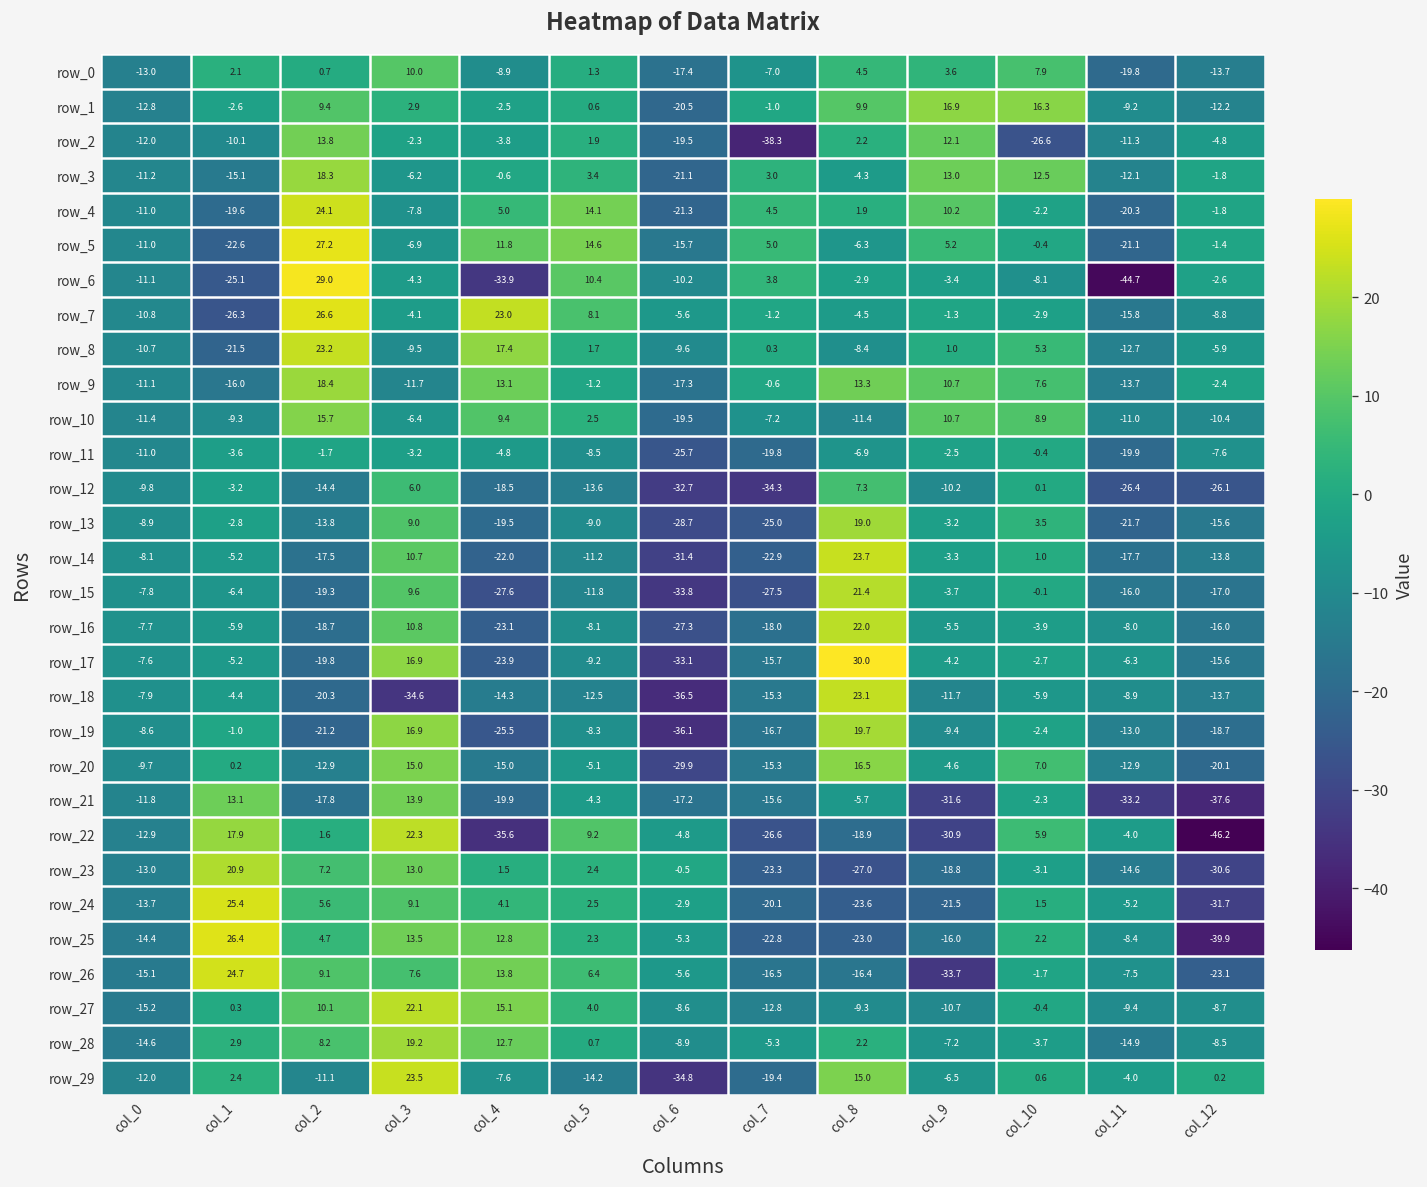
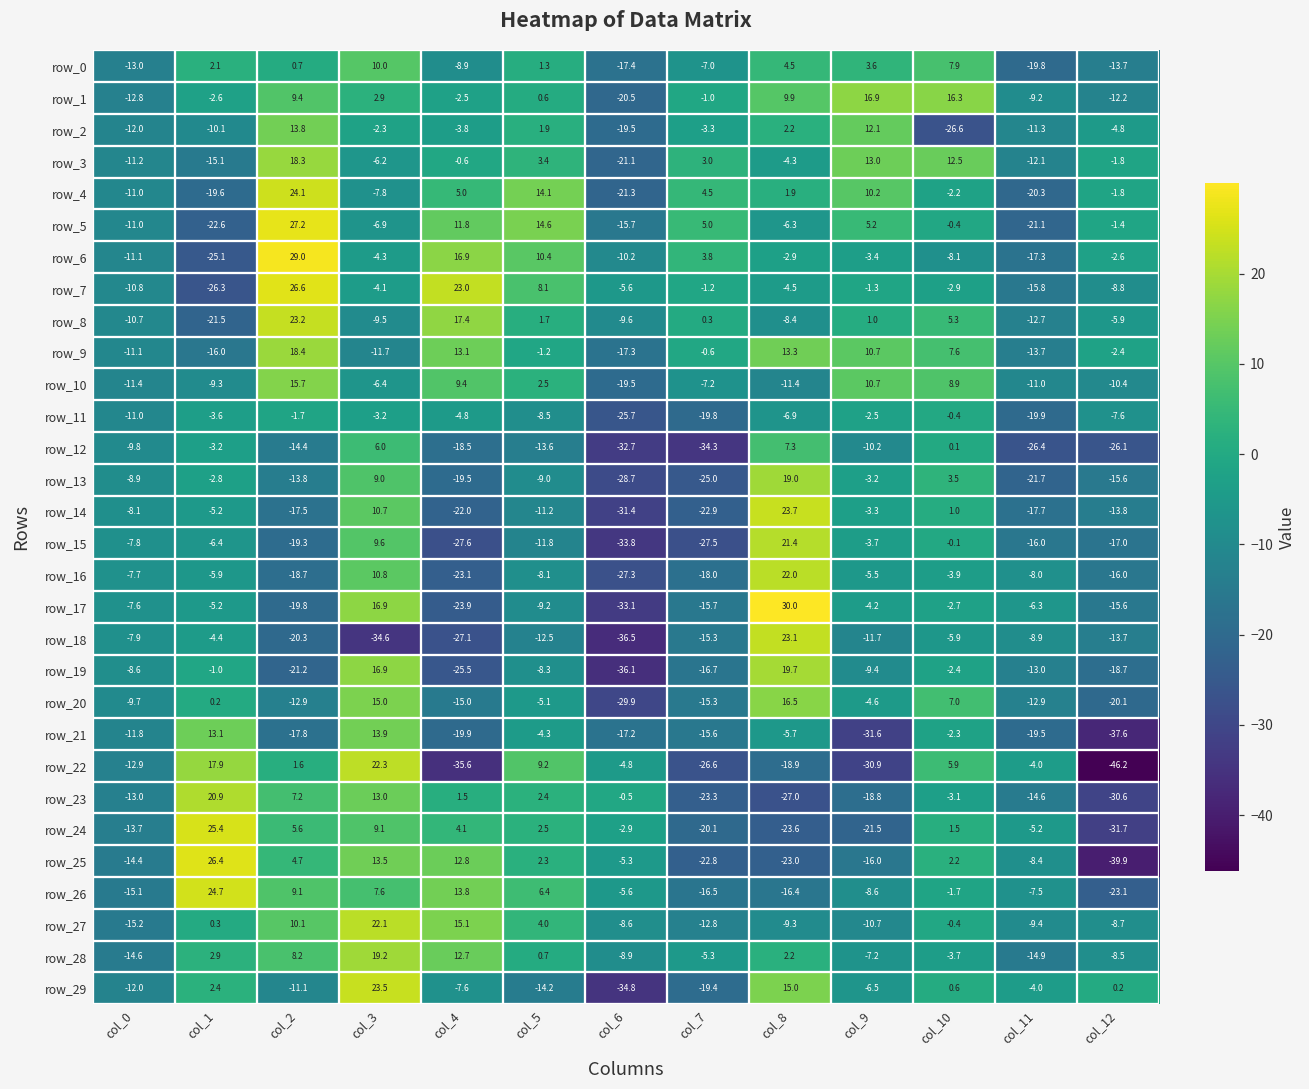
  {
    "row_2": {
      "col_0": -12.0,
      "col_1": -10.1,
      "col_2": 13.8,
      "col_3": -2.3,
      "col_4": -3.8,
      "col_5": 1.9,
      "col_6": -19.5,
-     "col_7": -38.3,
+     "col_7": -3.3,
      "col_8": 2.2,
      "col_9": 12.1,
      "col_10": -26.6,
      "col_11": -11.3,
      "col_12": -4.8
    },
    "row_6": {
      "col_0": -11.1,
      "col_1": -25.1,
      "col_2": 29.0,
      "col_3": -4.3,
-     "col_4": -33.9,
+     "col_4": 16.9,
      "col_5": 10.4,
      "col_6": -10.2,
      "col_7": 3.8,
      "col_8": -2.9,
      "col_9": -3.4,
      "col_10": -8.1,
-     "col_11": -44.7,
+     "col_11": -17.3,
      "col_12": -2.6
    },
    "row_18": {
      "col_0": -7.9,
      "col_1": -4.4,
      "col_2": -20.3,
      "col_3": -34.6,
-     "col_4": -14.3,
+     "col_4": -27.1,
      "col_5": -12.5,
      "col_6": -36.5,
      "col_7": -15.3,
      "col_8": 23.1,
      "col_9": -11.7,
      "col_10": -5.9,
      "col_11": -8.9,
      "col_12": -13.7
    },
    "row_21": {
      "col_0": -11.8,
      "col_1": 13.1,
      "col_2": -17.8,
      "col_3": 13.9,
      "col_4": -19.9,
      "col_5": -4.3,
      "col_6": -17.2,
      "col_7": -15.6,
      "col_8": -5.7,
      "col_9": -31.6,
      "col_10": -2.3,
-     "col_11": -33.2,
+     "col_11": -19.5,
      "col_12": -37.6
    },
    "row_26": {
      "col_0": -15.1,
      "col_1": 24.7,
      "col_2": 9.1,
      "col_3": 7.6,
      "col_4": 13.8,
      "col_5": 6.4,
      "col_6": -5.6,
      "col_7": -16.5,
      "col_8": -16.4,
-     "col_9": -33.7,
+     "col_9": -8.6,
      "col_10": -1.7,
      "col_11": -7.5,
      "col_12": -23.1
    }
  }
